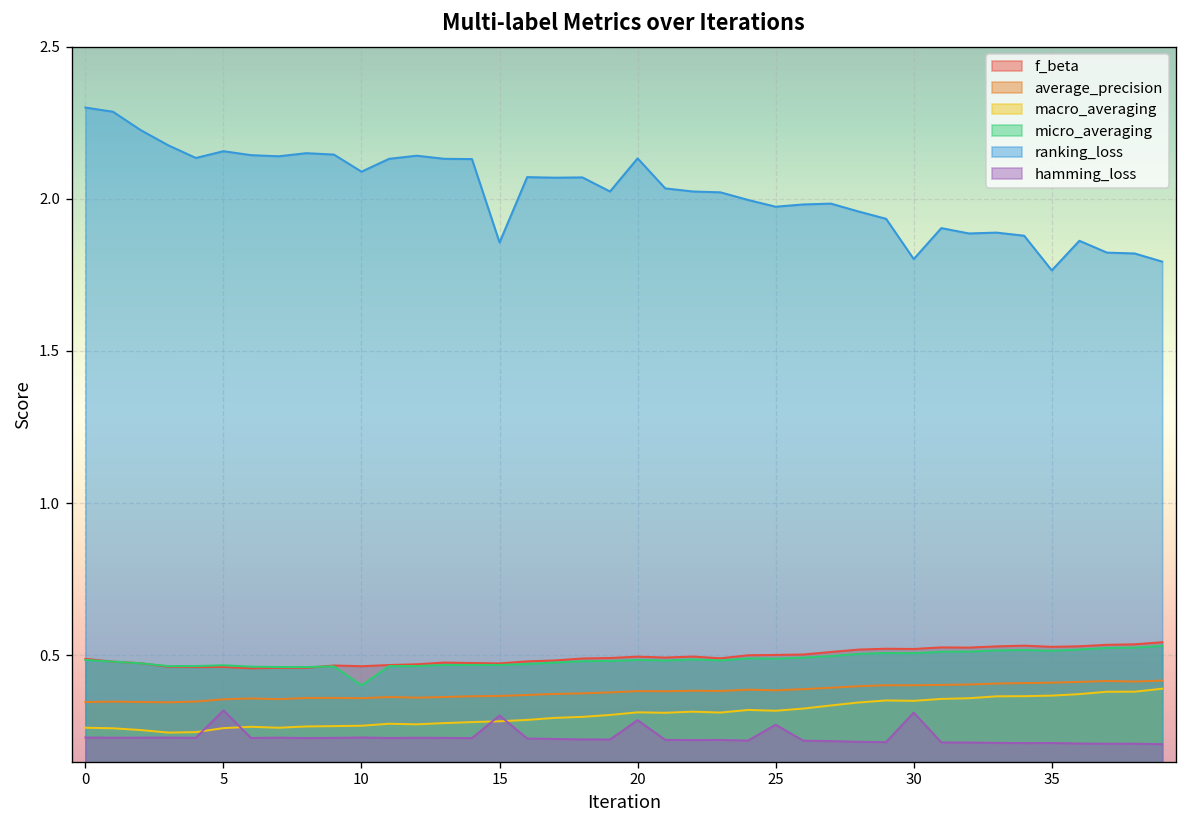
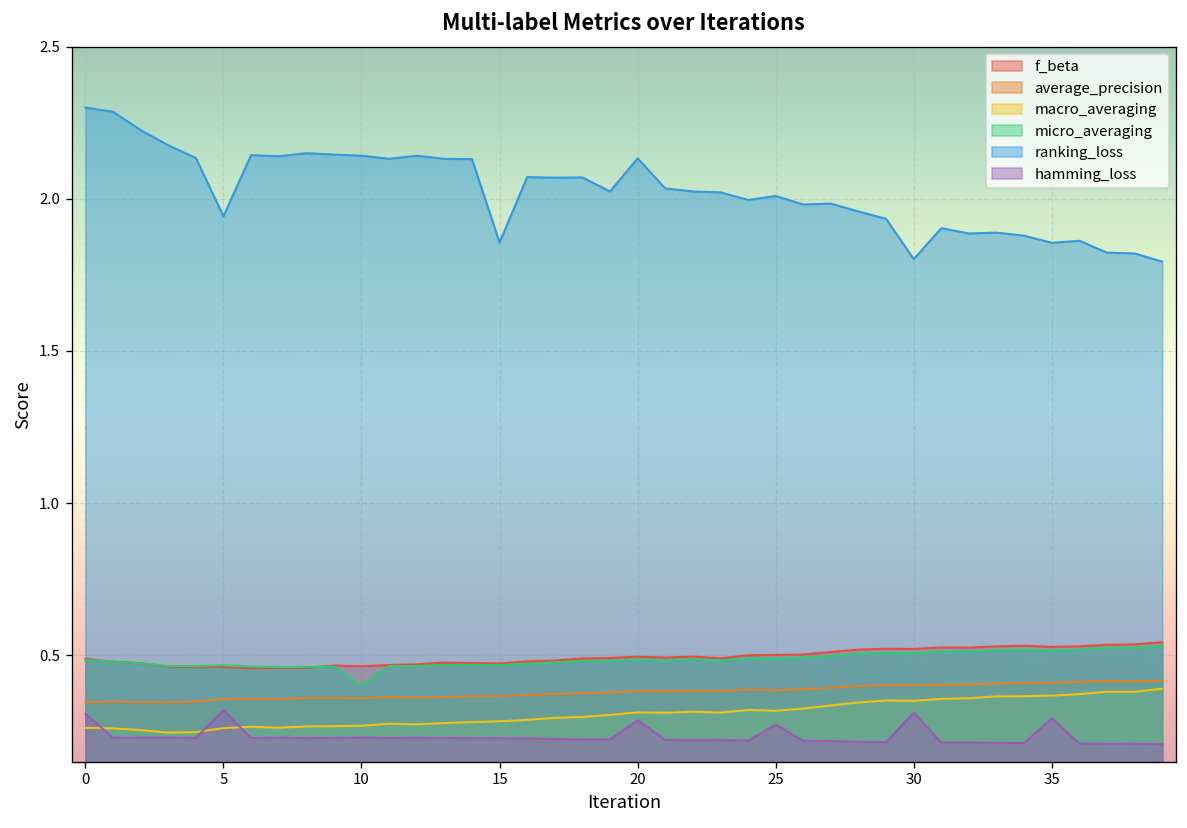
  {
    "micro_averaging": {
      "10": 0.40,
      "20": 0.48,
      "25": 0.49,
      "30": 0.51,
      "35": 0.51
    },
    "ranking_loss": {
      "0": 2.30,
-     "5": 2.16,
-     "10": 2.09,
+     "5": 1.94,
+     "10": 2.14,
      "15": 1.86,
      "20": 2.13,
-     "25": 1.97,
+     "25": 2.01,
      "30": 1.80,
-     "35": 1.76
+     "35": 1.86
    },
    "hamming_loss": {
-     "0": 0.23,
+     "0": 0.31,
      "5": 0.32,
      "10": 0.23,
-     "15": 0.30,
+     "15": 0.23,
      "20": 0.29,
      "25": 0.27,
      "30": 0.31,
-     "35": 0.21
+     "35": 0.29
    }
  }
